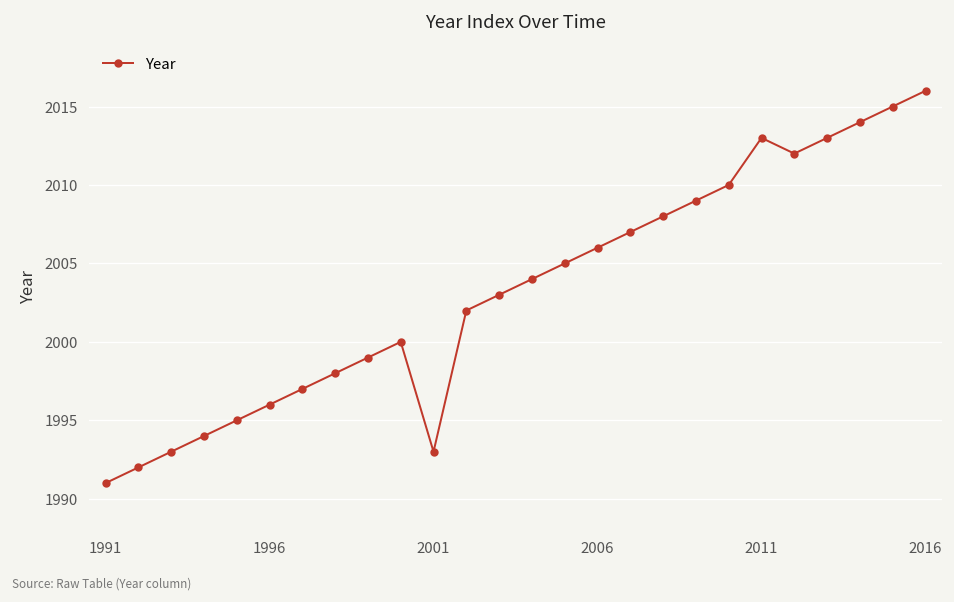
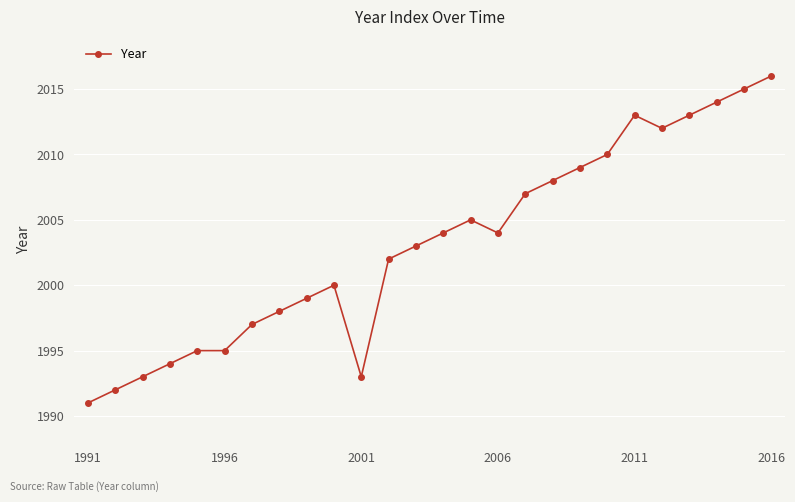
  {
    "1991": 1991,
-   "1996": 1996,
+   "1996": 1995,
    "2001": 1993,
-   "2006": 2006,
+   "2006": 2004,
    "2011": 2013,
    "2016": 2016
  }
